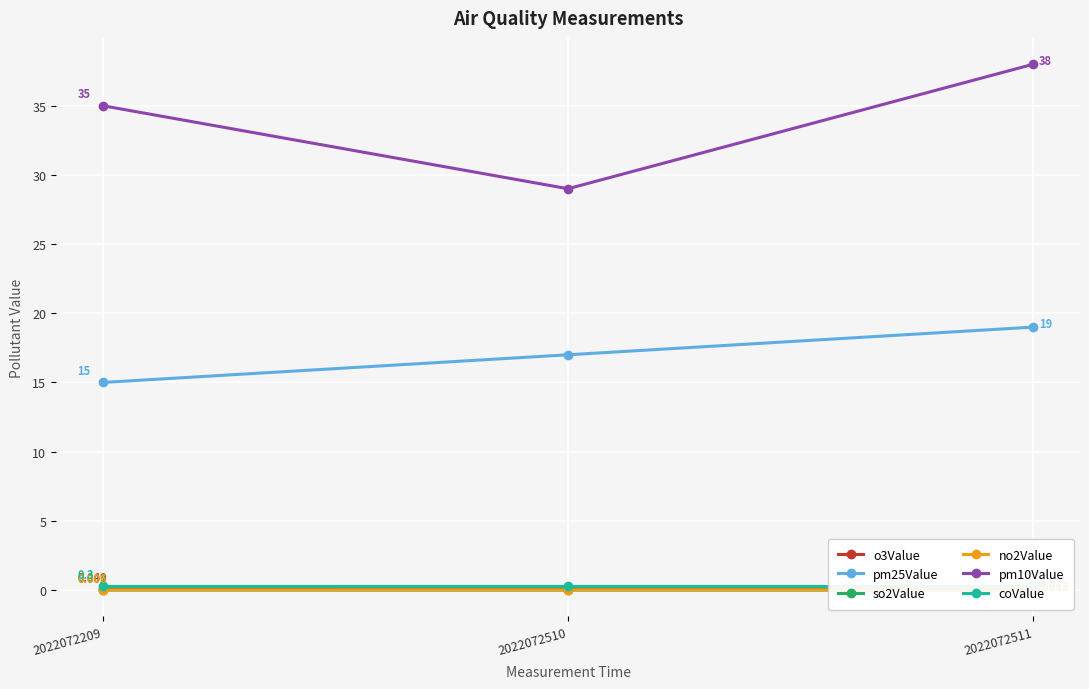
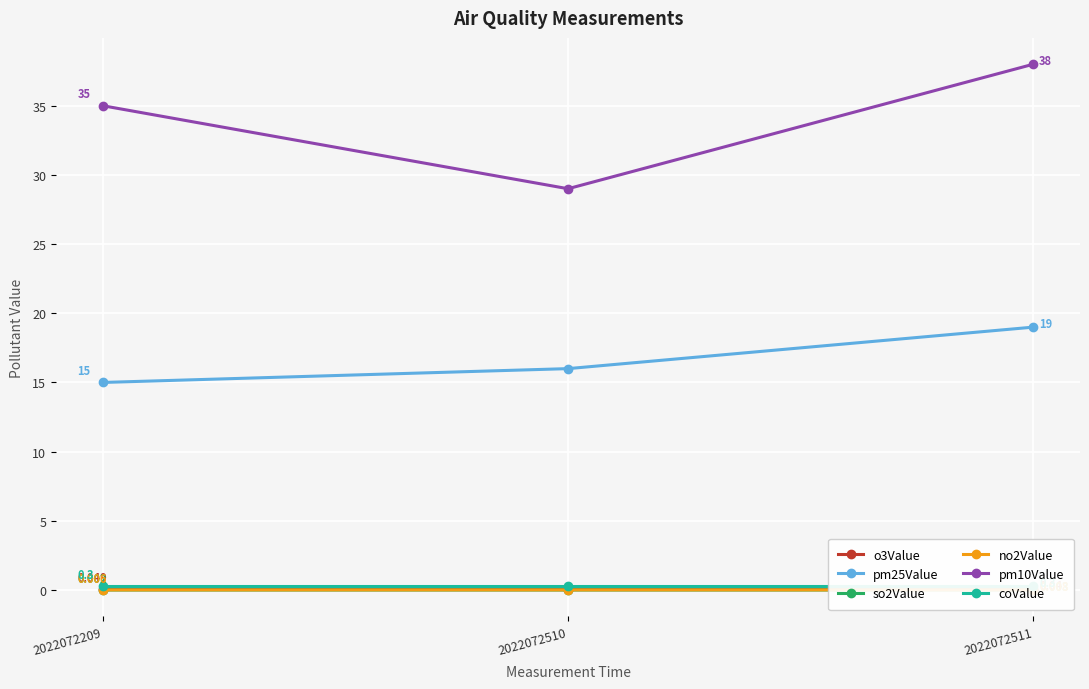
  {
    "pm25Value": {
-     "2022072510": 17
+     "2022072510": 16
    },
    "pm10Value": {
      "2022072209": 35,
      "2022072511": 38
    },
    "coValue": {
      "2022072510": 0.3
    }
  }
